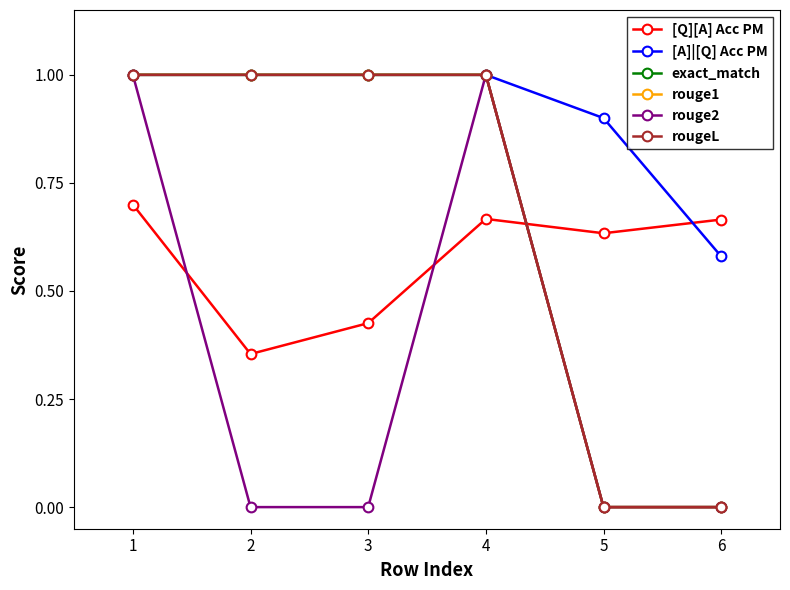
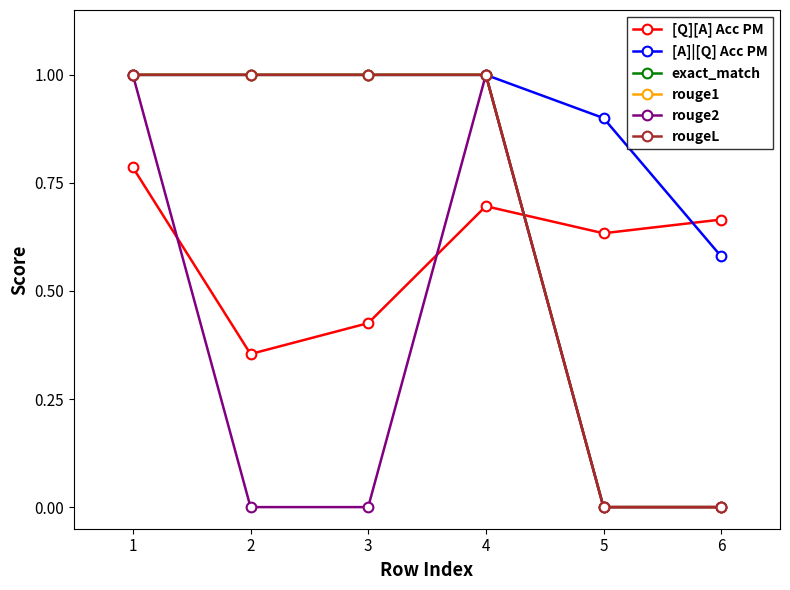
  {
    "[Q][A] Acc PM": {
-     "1": 0.70,
+     "1": 0.79,
      "2": 0.35,
      "3": 0.43,
-     "4": 0.67,
+     "4": 0.70,
      "5": 0.63,
      "6": 0.67
    },
    "[A]|[Q] Acc PM": {
      "5": 0.90,
      "6": 0.58
    },
    "rouge2": {
      "2": 0.00,
      "3": 0.00
    }
  }
